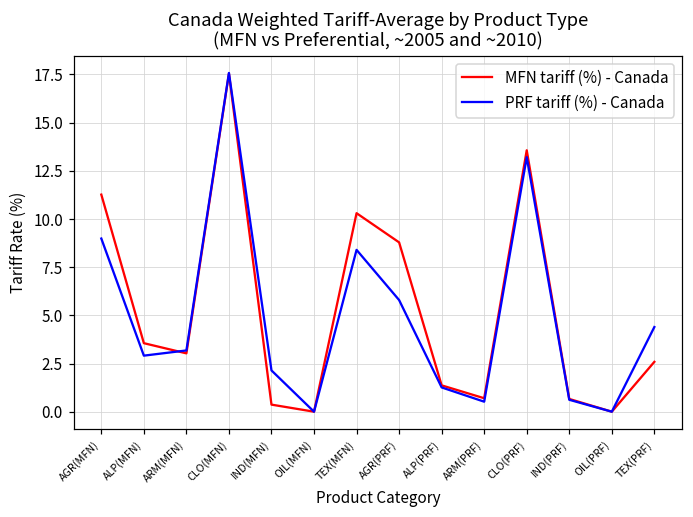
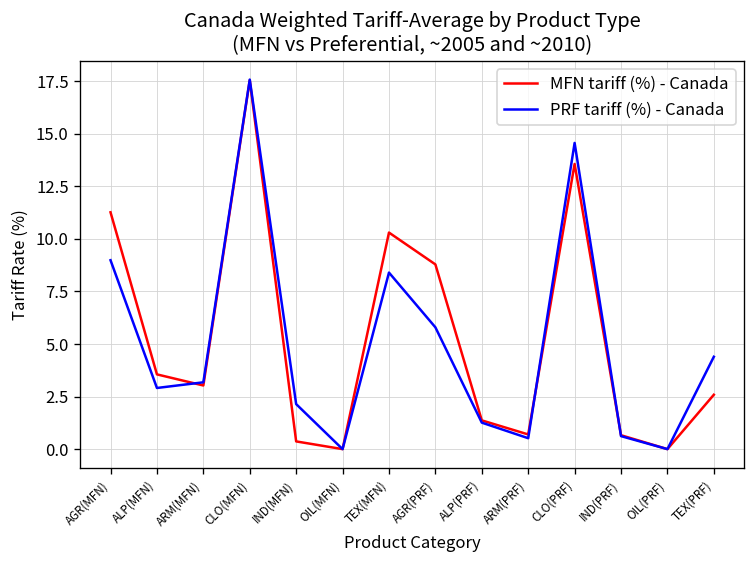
  {
    "MFN tariff (%) - Canada": {
      "AGR(MFN)": 11.3,
      "ALP(MFN)": 3.6,
      "ARM(MFN)": 3.0,
      "IND(MFN)": 0.4,
      "TEX(MFN)": 10.3,
      "AGR(PRF)": 8.8,
      "ARM(PRF)": 0.7,
      "CLO(PRF)": 13.6,
      "TEX(PRF)": 2.6
    },
    "PRF tariff (%) - Canada": {
      "AGR(MFN)": 9.0,
      "ALP(MFN)": 2.9,
      "ARM(MFN)": 3.2,
      "IND(MFN)": 2.1,
      "TEX(MFN)": 8.4,
      "AGR(PRF)": 5.8,
      "ARM(PRF)": 0.5,
-     "CLO(PRF)": 13.2,
+     "CLO(PRF)": 14.6,
      "TEX(PRF)": 4.4
    }
  }
